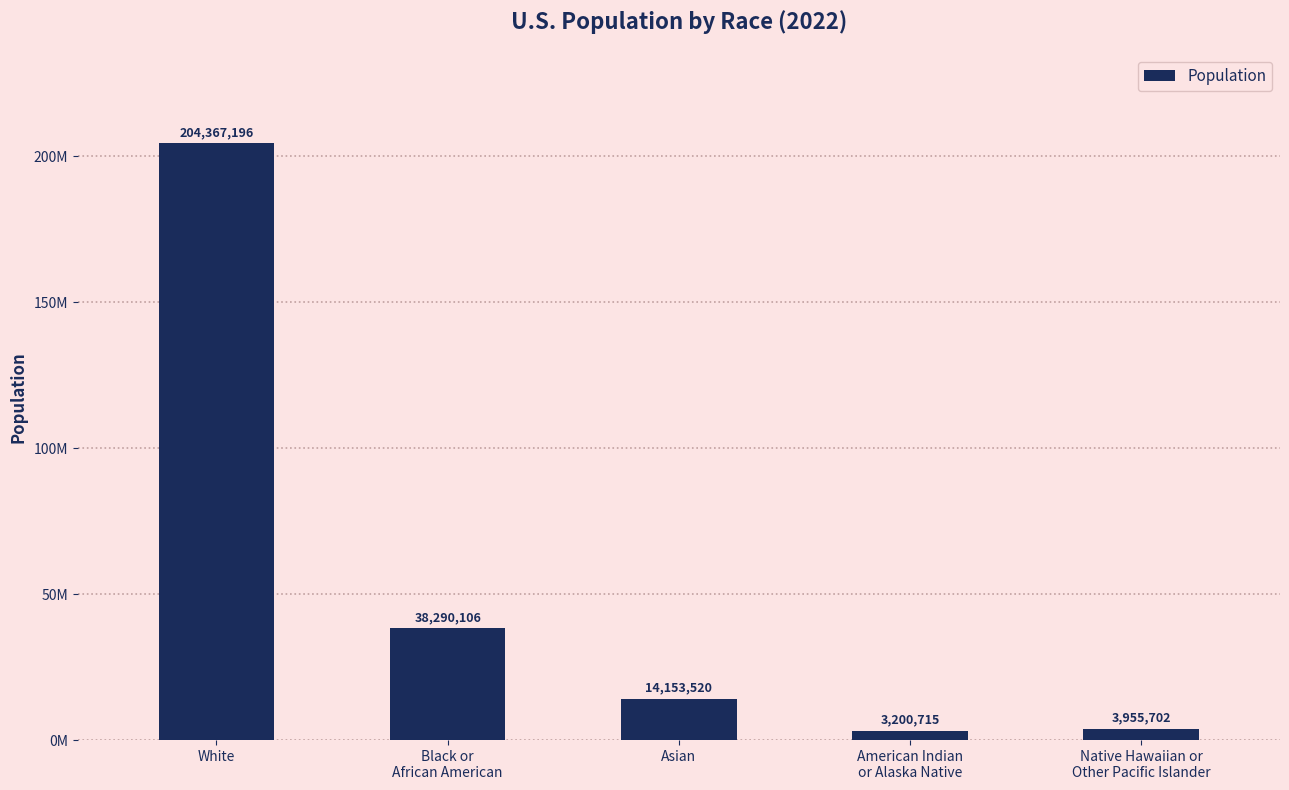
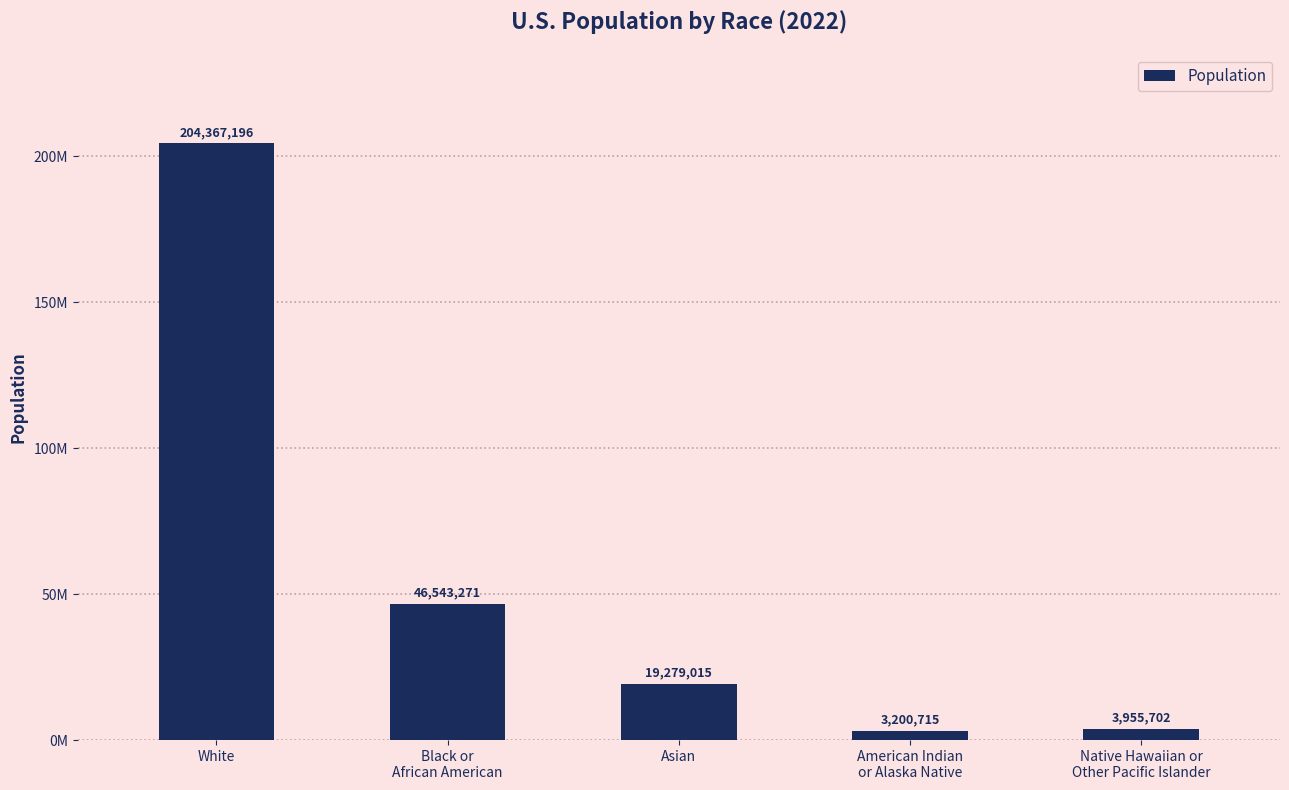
  {
    "White": "204,367,196",
-   "Black or African American": "38,290,106",
-   "Asian": "14,153,520",
+   "Black or African American": "46,543,271",
+   "Asian": "19,279,015",
    "American Indian or Alaska Native": "3,200,715",
    "Native Hawaiian or Other Pacific Islander": "3,955,702"
  }
